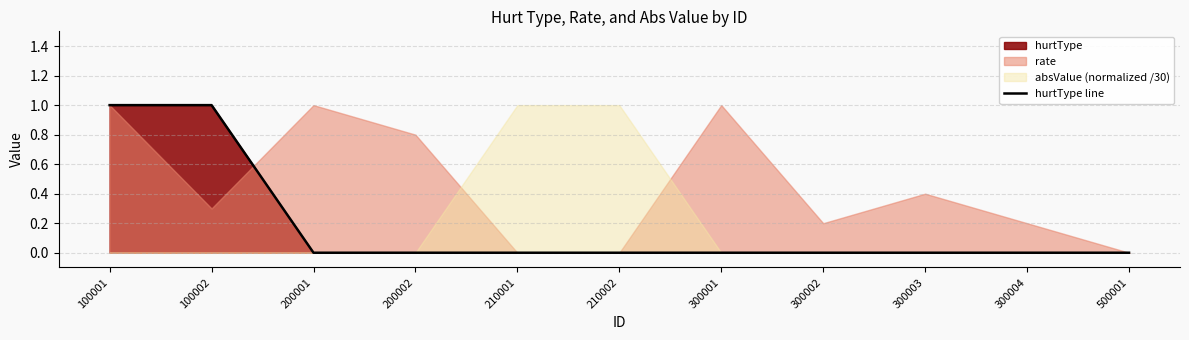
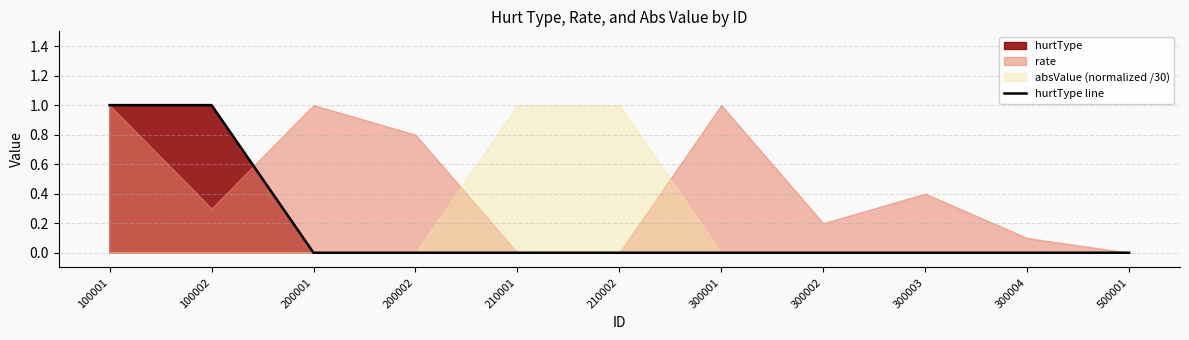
  {
    "hurtType": {
      "100002": 1.0
    },
    "rate": {
      "100002": 0.3,
      "200001": 1.0,
      "200002": 0.8,
      "300001": 1.0,
      "300002": 0.2,
      "300003": 0.4,
-     "300004": 0.2
+     "300004": 0.1
    },
    "absValue (normalized /30)": {
      "100001": 0.0,
      "100002": 0.0,
      "210001": 1.0,
      "210002": 1.0
    }
  }
